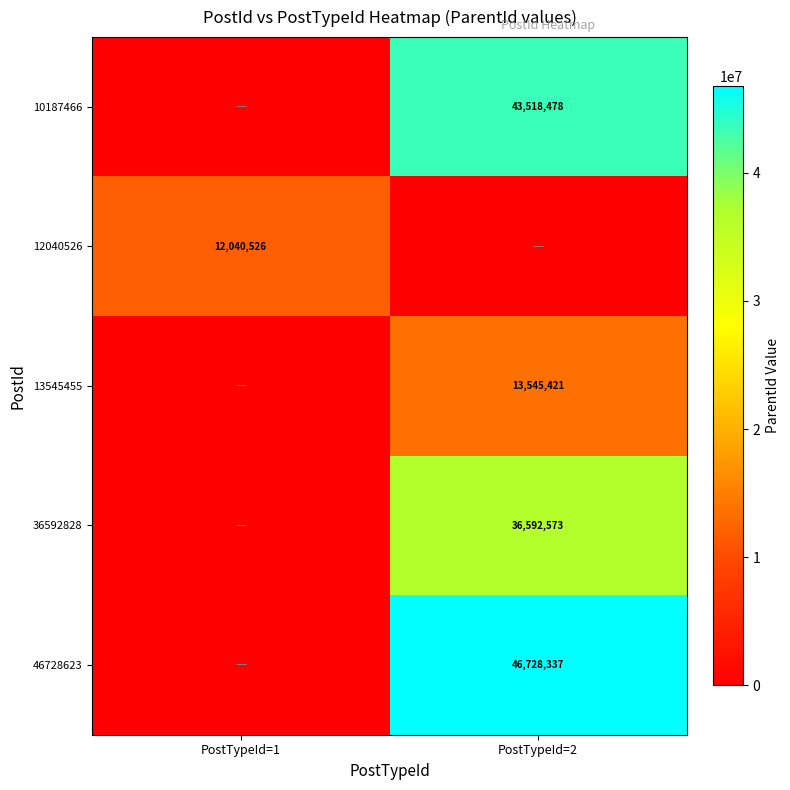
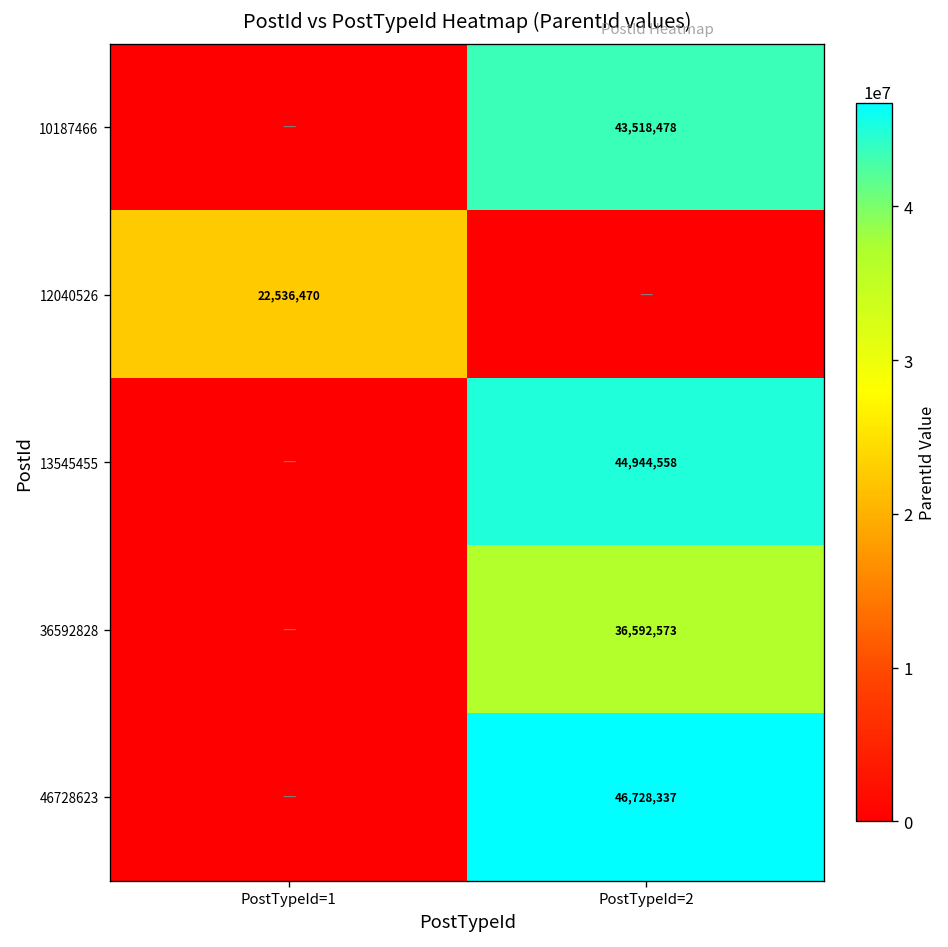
  {
    "10187466": {
      "PostTypeId=2": "43,518,478"
    },
    "12040526": {
-     "PostTypeId=1": "12,040,526"
+     "PostTypeId=1": "22,536,470"
    },
    "13545455": {
-     "PostTypeId=2": "13,545,421"
+     "PostTypeId=2": "44,944,558"
    },
    "36592828": {
      "PostTypeId=2": "36,592,573"
    },
    "46728623": {
      "PostTypeId=2": "46,728,337"
    }
  }
